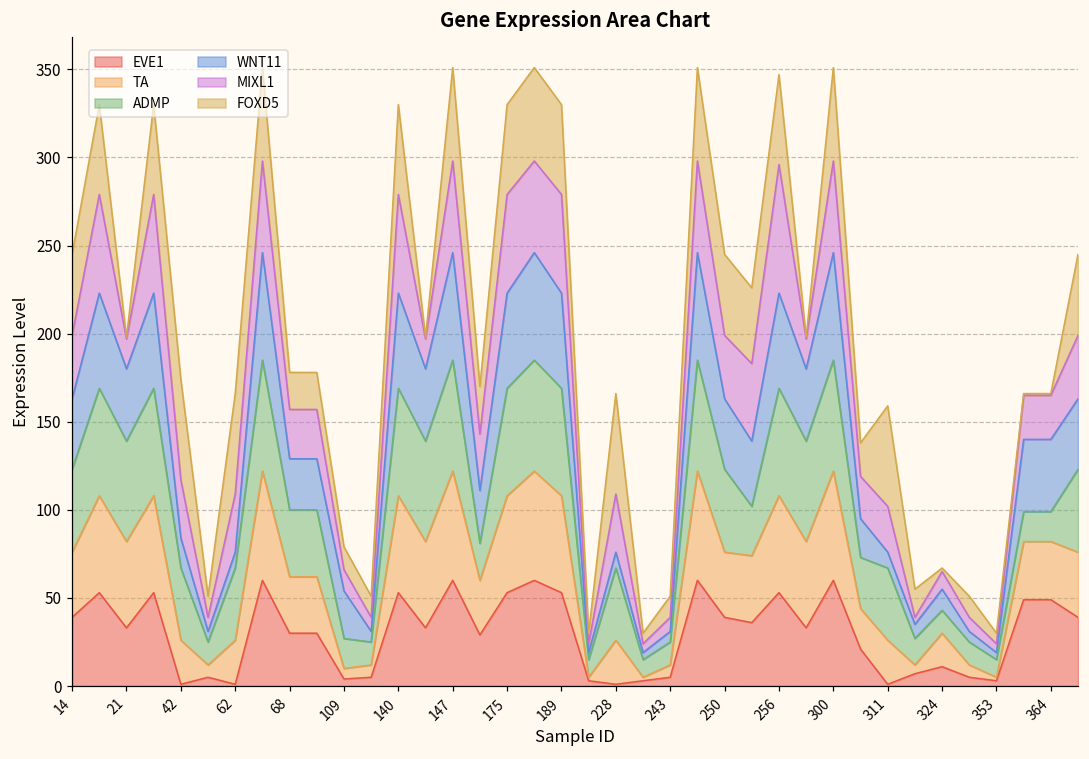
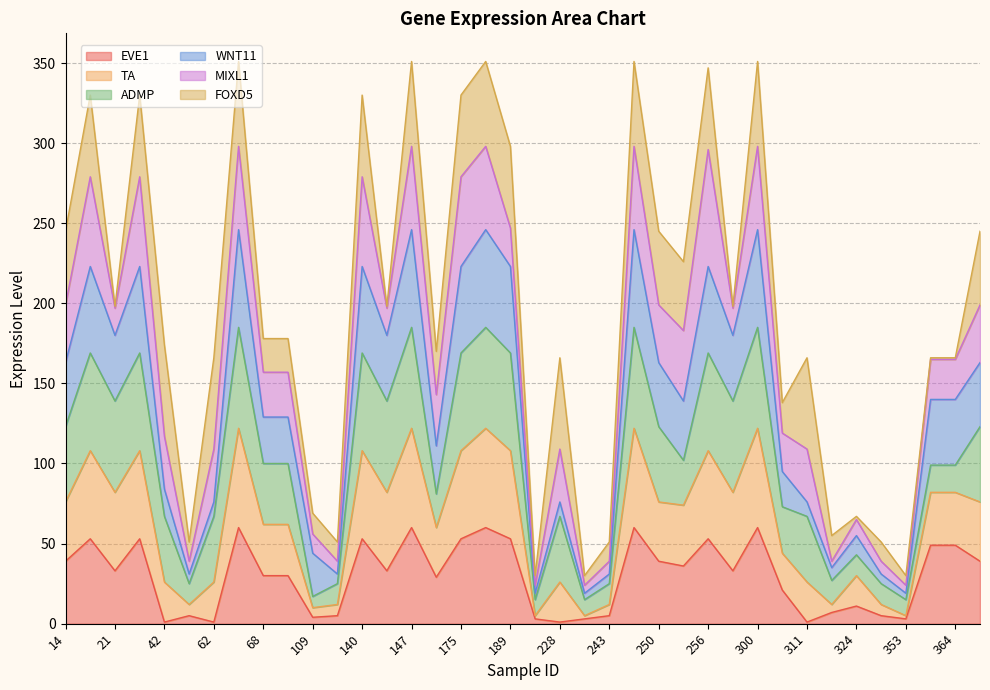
  {
    "ADMP": {
      "14": 47,
      "42": 41,
      "62": 41,
      "68": 38,
-     "109": 17,
+     "109": 7,
      "140": 61,
      "147": 63,
      "175": 61,
      "189": 61,
      "228": 41,
      "243": 13,
      "250": 47,
      "256": 61,
      "300": 63,
      "311": 41,
      "324": 13,
      "353": 10,
      "364": 17
    },
    "WNT11": {
      "14": 40,
      "42": 17,
      "62": 9,
      "68": 29,
      "109": 27,
      "140": 54,
      "147": 61,
      "175": 54,
      "189": 54,
      "228": 9,
      "243": 6,
      "250": 40,
      "256": 54,
      "300": 61,
      "311": 9,
      "324": 12,
      "353": 4,
      "364": 41
    },
    "MIXL1": {
      "14": 36,
      "42": 33,
      "62": 33,
      "68": 28,
      "109": 12,
      "140": 56,
      "147": 52,
      "175": 56,
-     "189": 56,
+     "189": 24,
      "228": 33,
      "243": 8,
      "250": 36,
      "256": 73,
      "300": 52,
-     "311": 26,
+     "311": 33,
      "324": 10,
      "353": 5
    }
  }
